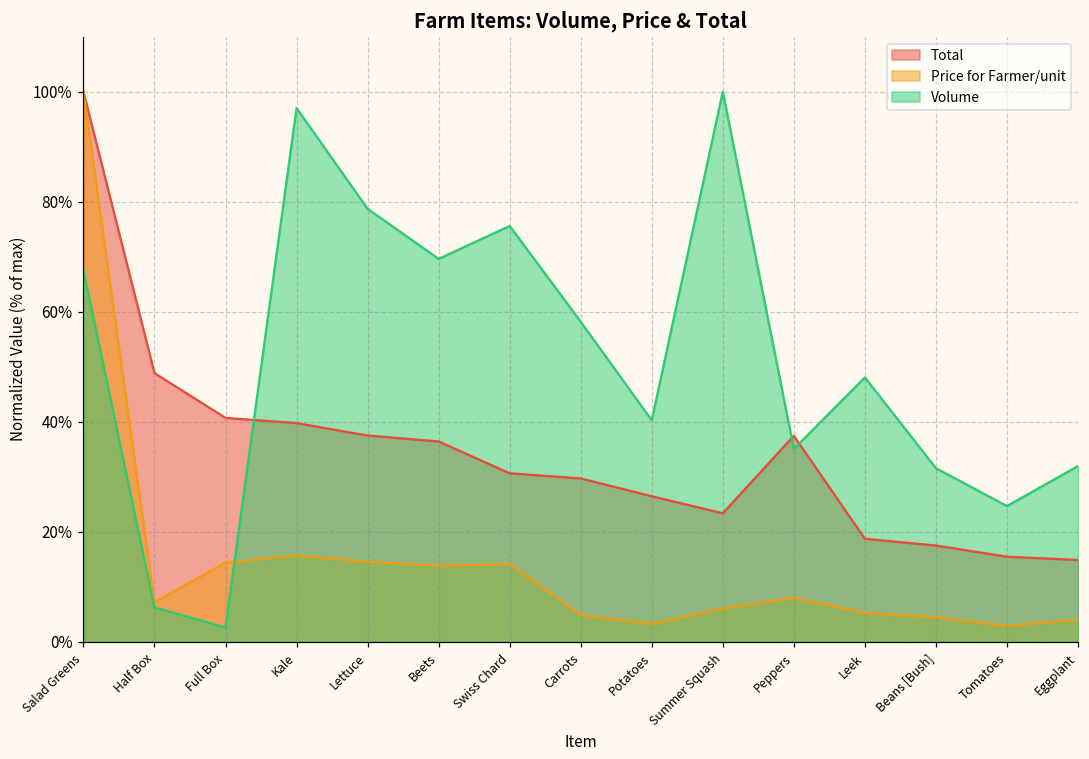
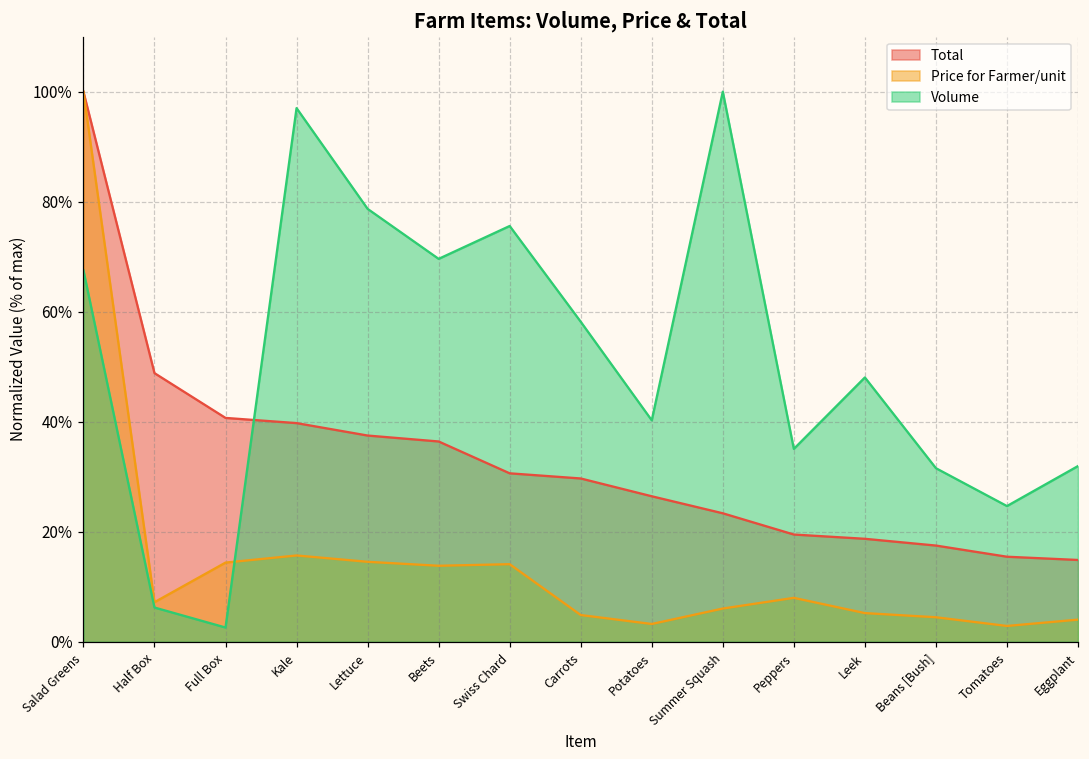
  {
    "Total": {
      "Half Box": "49%",
      "Full Box": "41%",
      "Kale": "40%",
      "Lettuce": "37%",
      "Beets": "36%",
      "Swiss Chard": "31%",
      "Carrots": "30%",
      "Potatoes": "26%",
      "Summer Squash": "23%",
-     "Peppers": "37%",
+     "Peppers": "20%",
      "Leek": "19%",
      "Beans [Bush]": "17%",
      "Tomatoes": "15%",
      "Eggplant": "15%"
    },
    "Price for Farmer/unit": {
      "Half Box": "7%",
      "Full Box": "14%",
      "Kale": "16%",
      "Lettuce": "15%",
      "Beets": "14%",
      "Swiss Chard": "14%",
      "Carrots": "5%",
      "Potatoes": "3%",
      "Summer Squash": "6%",
      "Peppers": "8%",
      "Leek": "5%",
      "Beans [Bush]": "4%",
      "Tomatoes": "3%",
      "Eggplant": "4%"
    },
    "Volume": {
      "Salad Greens": "68%",
      "Half Box": "6%",
      "Full Box": "3%",
      "Kale": "97%",
      "Lettuce": "79%",
      "Beets": "70%",
      "Swiss Chard": "76%",
      "Carrots": "58%",
      "Potatoes": "40%",
      "Summer Squash": "100%",
      "Peppers": "35%",
      "Leek": "48%",
      "Beans [Bush]": "32%",
      "Tomatoes": "25%",
      "Eggplant": "32%"
    }
  }
